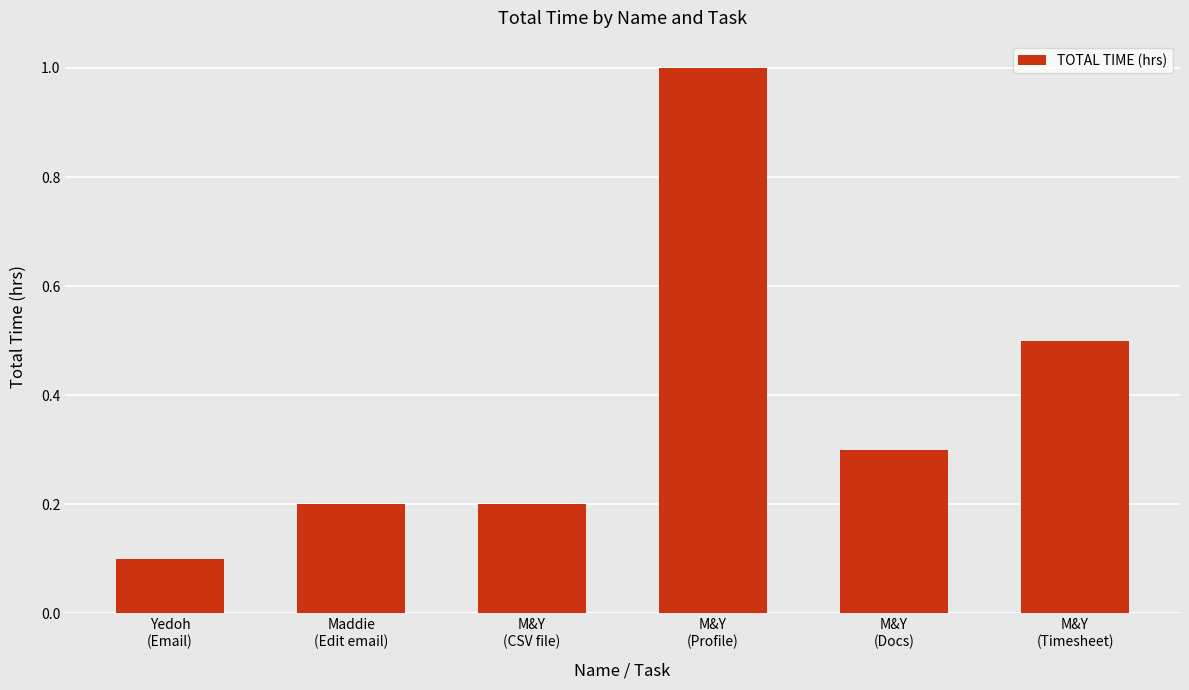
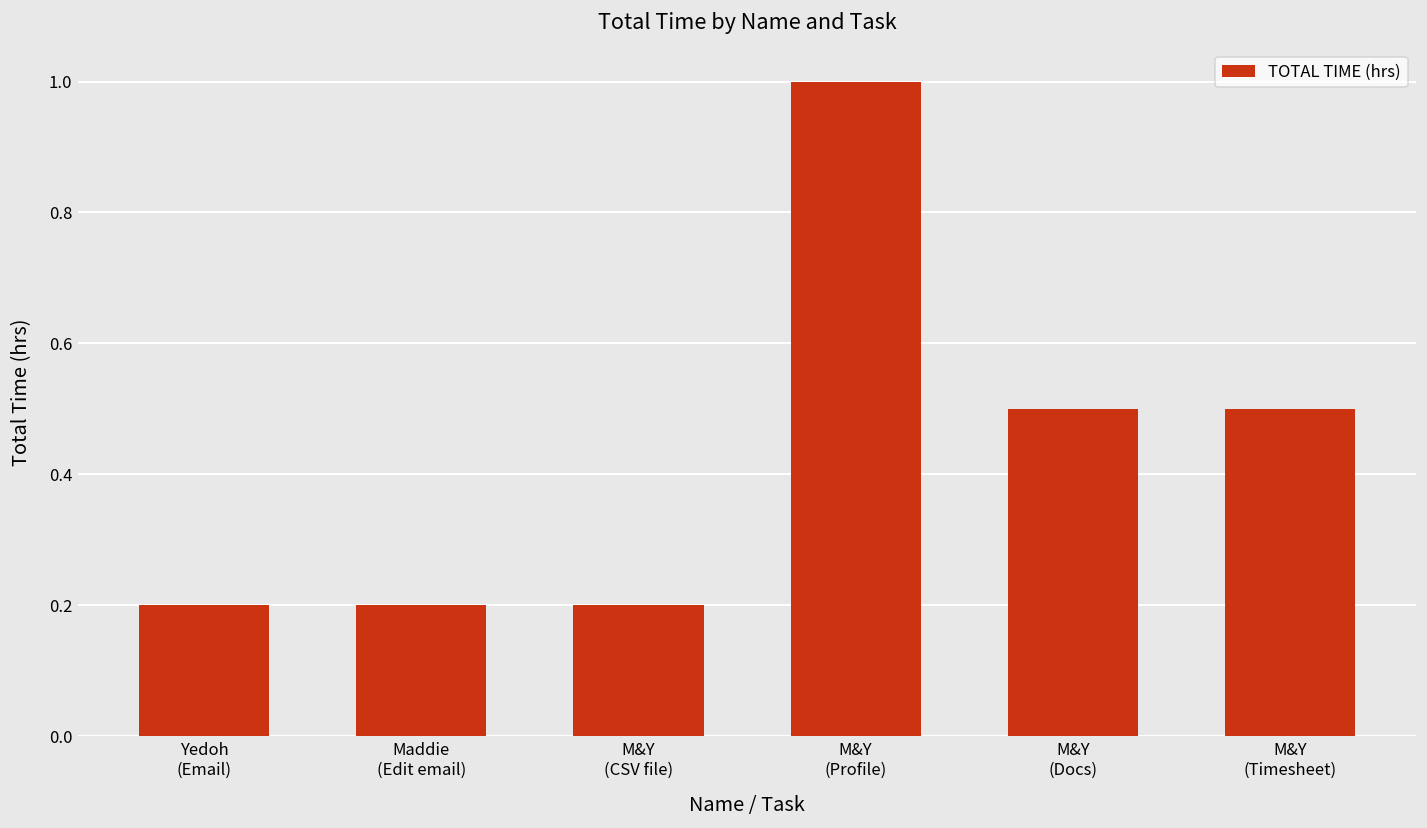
  {
-   "Yedoh (Email)": 0.1,
+   "Yedoh (Email)": 0.2,
    "Maddie (Edit email)": 0.2,
    "M&Y (CSV file)": 0.2,
    "M&Y (Profile)": 1.0,
-   "M&Y (Docs)": 0.3,
+   "M&Y (Docs)": 0.5,
    "M&Y (Timesheet)": 0.5
  }
